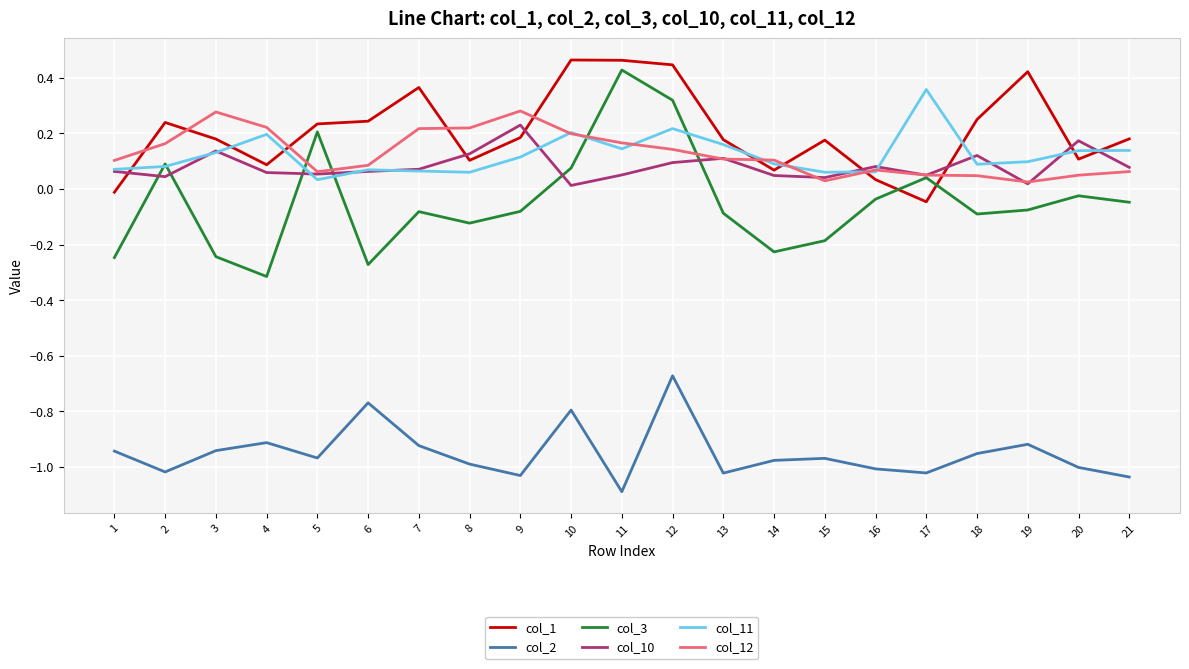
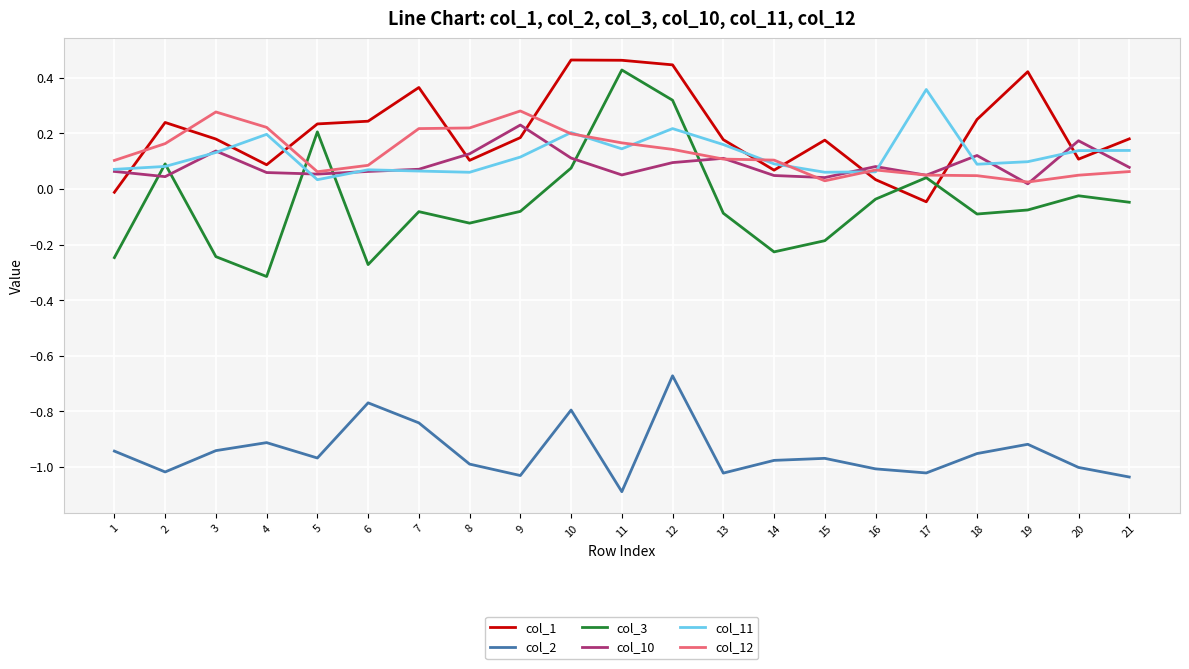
  {
    "col_1": {
      "1": -0.01,
      "2": 0.24,
      "3": 0.18,
      "4": 0.09,
      "5": 0.23,
      "6": 0.24,
      "7": 0.37,
      "8": 0.10,
      "9": 0.19,
      "10": 0.46,
      "11": 0.46,
      "12": 0.45,
      "13": 0.18,
      "14": 0.07,
      "15": 0.18,
      "16": 0.03,
      "17": -0.05,
      "18": 0.25,
      "19": 0.42,
      "20": 0.11,
      "21": 0.18
    },
    "col_2": {
      "1": -0.94,
      "2": -1.02,
      "3": -0.94,
      "4": -0.91,
      "5": -0.97,
      "6": -0.77,
-     "7": -0.92,
+     "7": -0.84,
      "8": -0.99,
      "9": -1.03,
      "10": -0.80,
      "11": -1.09,
      "12": -0.67,
      "13": -1.02,
      "14": -0.98,
      "15": -0.97,
      "16": -1.01,
      "17": -1.02,
      "18": -0.95,
      "19": -0.92,
      "20": -1.00,
      "21": -1.04
    },
    "col_3": {
      "1": -0.25,
      "3": -0.24,
      "4": -0.32,
      "5": 0.21,
      "6": -0.27,
      "7": -0.08,
      "8": -0.12,
      "9": -0.08,
      "10": 0.08,
      "11": 0.43,
      "12": 0.32,
      "13": -0.09,
      "14": -0.23,
      "15": -0.19,
      "16": -0.04,
      "18": -0.09,
      "19": -0.08,
      "20": -0.02,
      "21": -0.05
    },
    "col_10": {
      "2": 0.04,
      "4": 0.06,
      "8": 0.13,
      "9": 0.23,
-     "10": 0.01,
+     "10": 0.11,
      "11": 0.05,
      "12": 0.10,
      "14": 0.05,
      "15": 0.04,
      "16": 0.08,
      "18": 0.12,
      "20": 0.17,
      "21": 0.08
    },
    "col_11": {
      "4": 0.20,
      "5": 0.03,
      "8": 0.06,
      "9": 0.12,
      "11": 0.14,
      "12": 0.22,
      "13": 0.16,
      "14": 0.09,
      "15": 0.06,
      "17": 0.36,
      "18": 0.09,
      "19": 0.10,
      "20": 0.14,
      "21": 0.14
    },
    "col_12": {
      "1": 0.10,
      "2": 0.16,
      "3": 0.28,
      "4": 0.22,
      "6": 0.09,
      "7": 0.22,
      "8": 0.22,
      "9": 0.28,
      "11": 0.17,
      "12": 0.14,
      "14": 0.10,
      "15": 0.03,
      "18": 0.05,
      "20": 0.05,
      "21": 0.06
    }
  }
